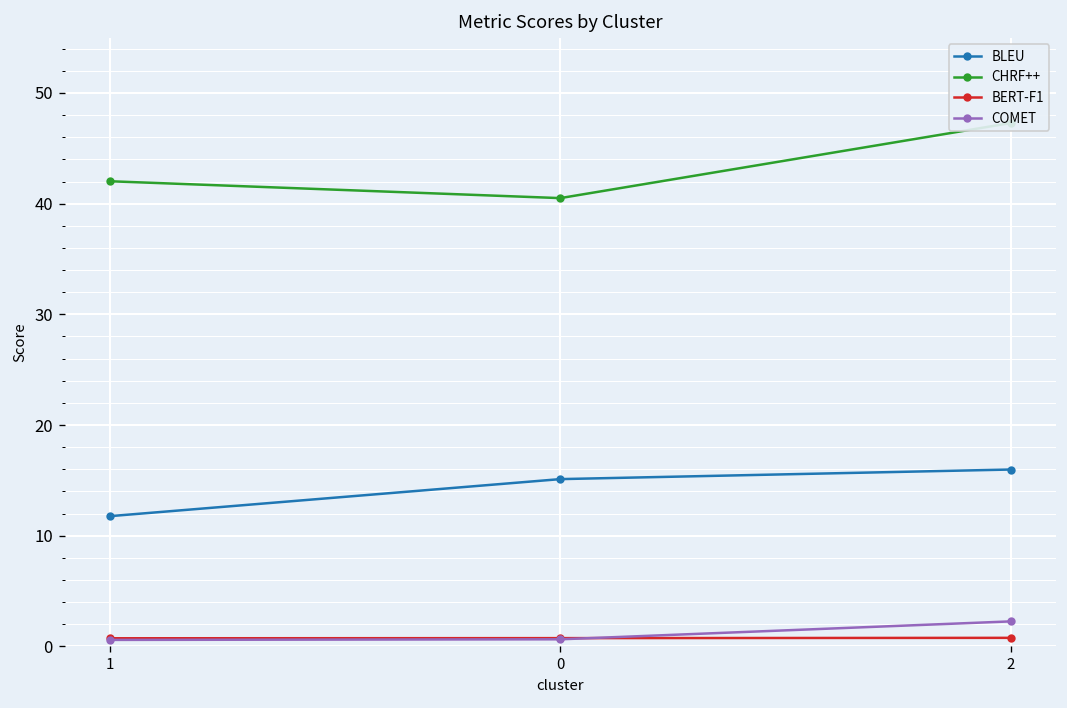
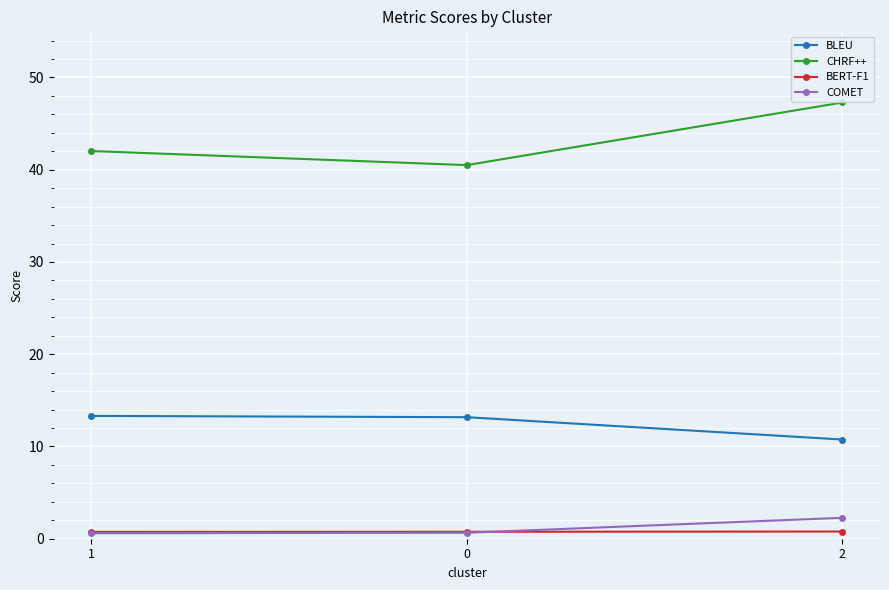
  {
    "BLEU": {
-     "1": 12,
-     "0": 15,
-     "2": 16
+     "1": 13,
+     "0": 13,
+     "2": 11
    },
    "CHRF++": {
      "1": 42,
      "0": 41,
      "2": 47
    },
    "BERT-F1": {
      "2": 1
    },
    "COMET": {
      "2": 2
    }
  }
